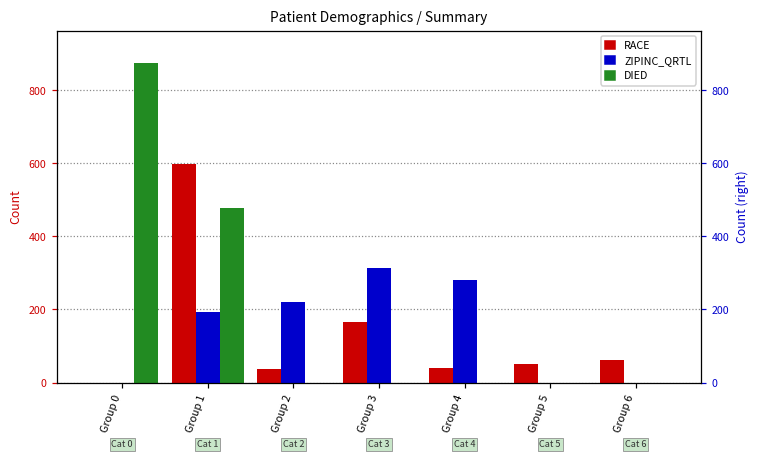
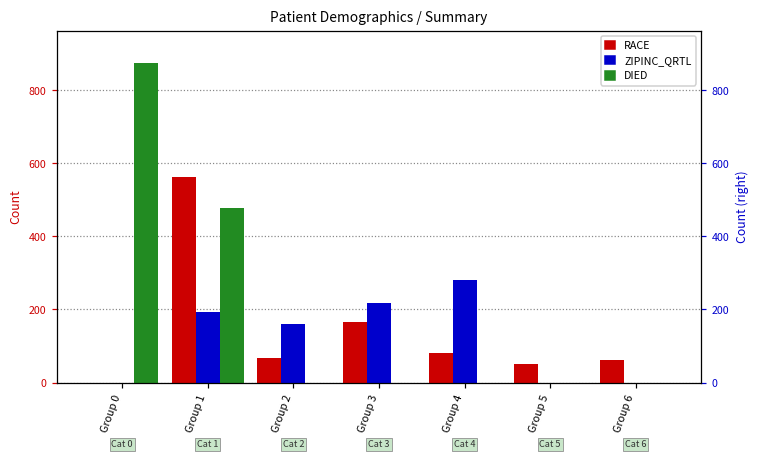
  {
    "RACE": {
      "Group 0": 0,
-     "Group 1": 600,
-     "Group 2": 40,
+     "Group 1": 560,
+     "Group 2": 70,
      "Group 3": 170,
-     "Group 4": 40,
+     "Group 4": 80,
      "Group 5": 50,
      "Group 6": 60
    },
    "ZIPINC_QRTL": {
      "Group 0": 0,
      "Group 1": 190,
-     "Group 2": 220,
-     "Group 3": 310,
+     "Group 2": 160,
+     "Group 3": 220,
      "Group 4": 280,
      "Group 5": 0,
      "Group 6": 0
    },
    "DIED": {
      "Group 0": 880,
      "Group 1": 480,
      "Group 2": 0,
      "Group 3": 0,
      "Group 4": 0,
      "Group 5": 0,
      "Group 6": 0
    }
  }
